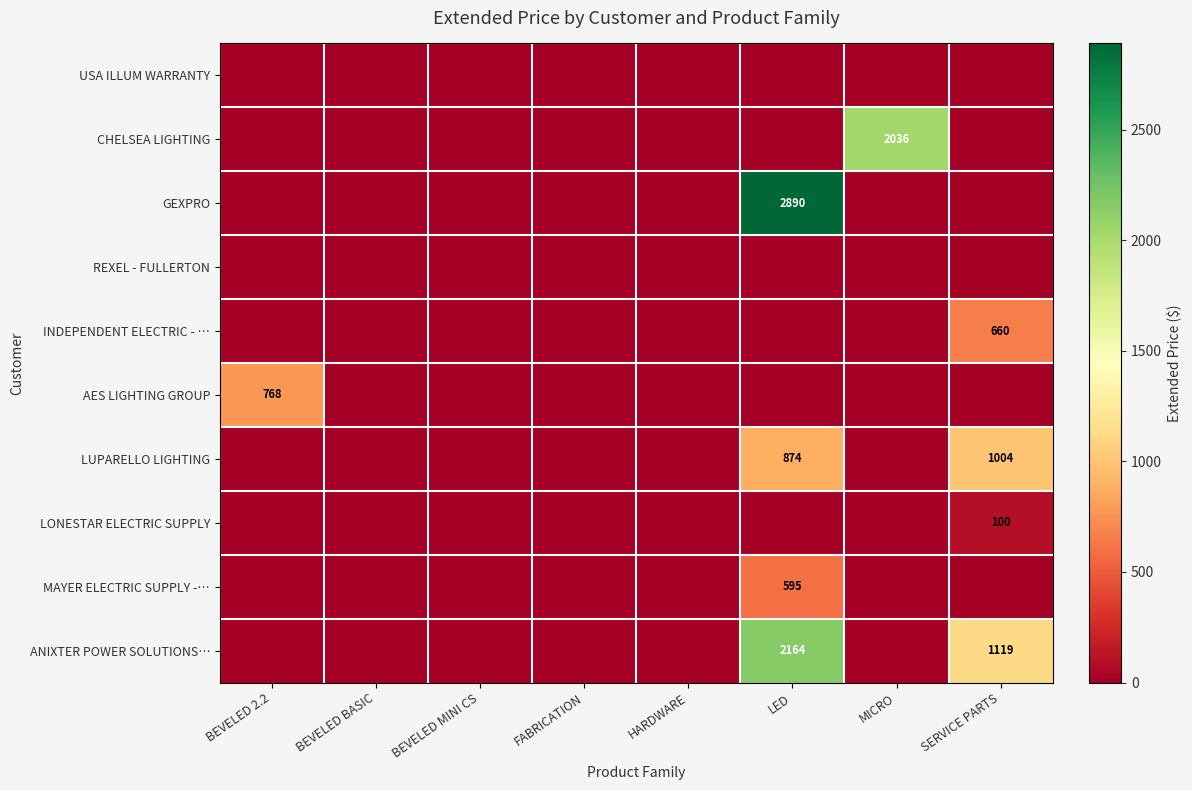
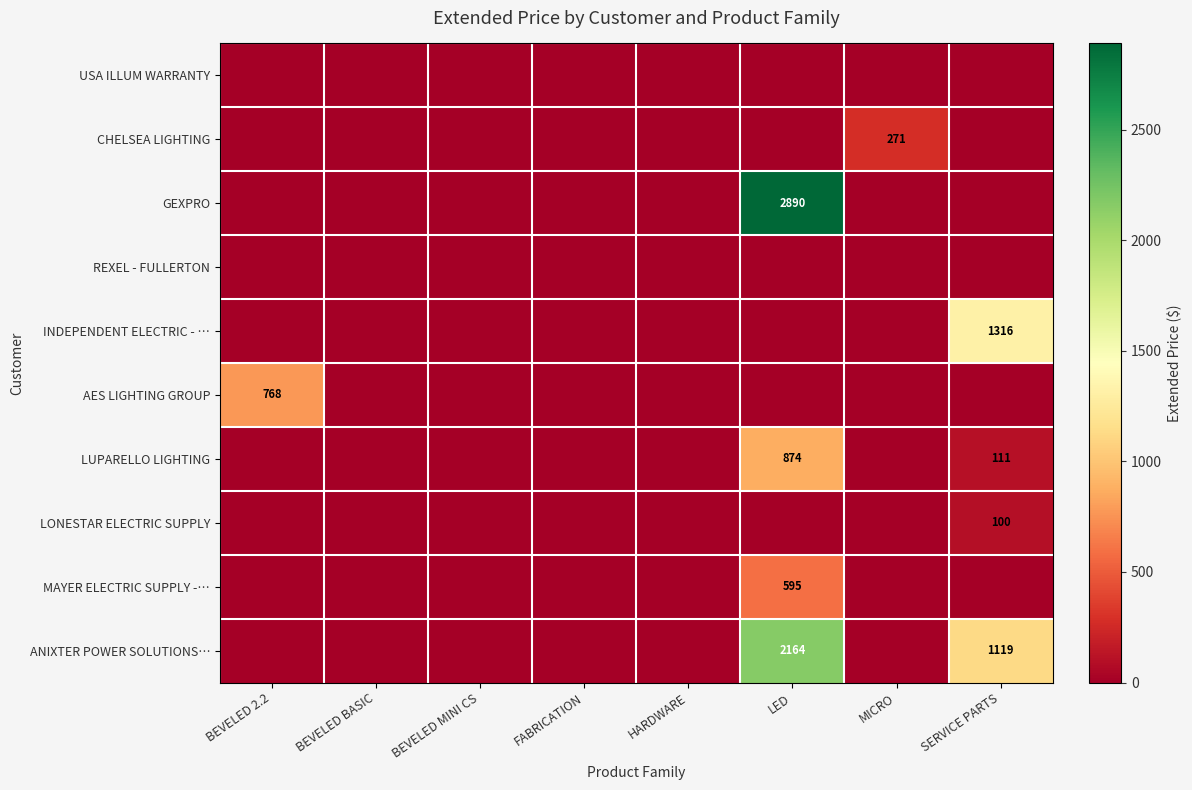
  {
    "CHELSEA LIGHTING": {
-     "MICRO": 2036
+     "MICRO": 271
    },
    "GEXPRO": {
      "LED": 2890
    },
    "INDEPENDENT ELECTRIC - …": {
-     "SERVICE PARTS": 660
+     "SERVICE PARTS": 1316
    },
    "AES LIGHTING GROUP": {
      "BEVELED 2.2": 768
    },
    "LUPARELLO LIGHTING": {
      "LED": 874,
-     "SERVICE PARTS": 1004
+     "SERVICE PARTS": 111
    },
    "LONESTAR ELECTRIC SUPPLY": {
      "SERVICE PARTS": 100
    },
    "MAYER ELECTRIC SUPPLY -…": {
      "LED": 595
    },
    "ANIXTER POWER SOLUTIONS…": {
      "LED": 2164,
      "SERVICE PARTS": 1119
    }
  }
